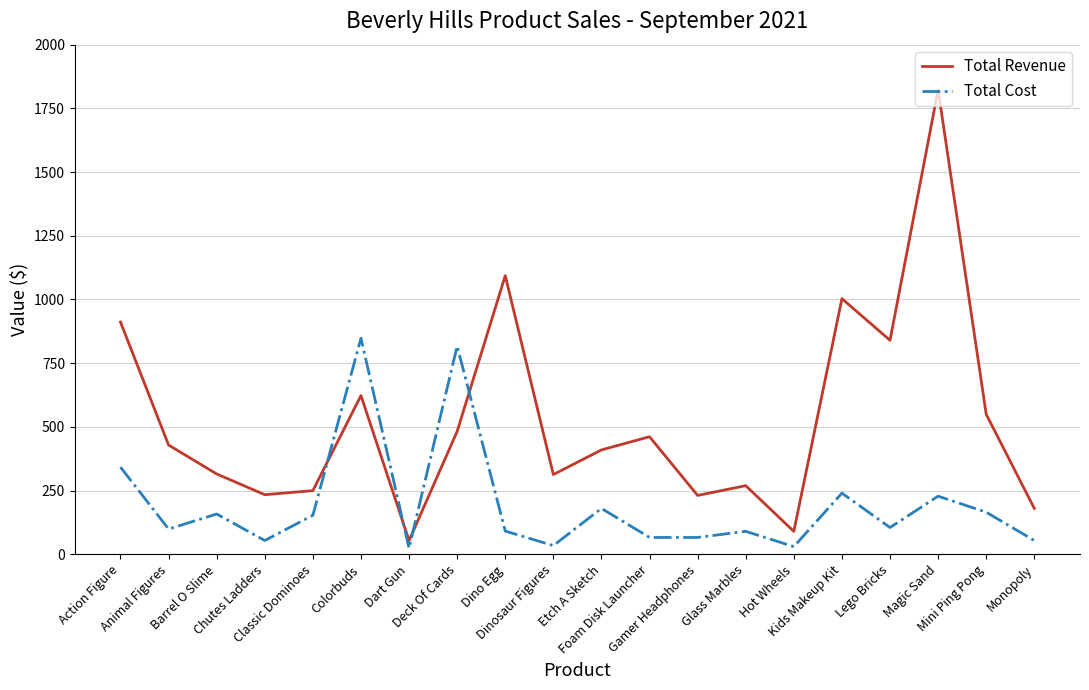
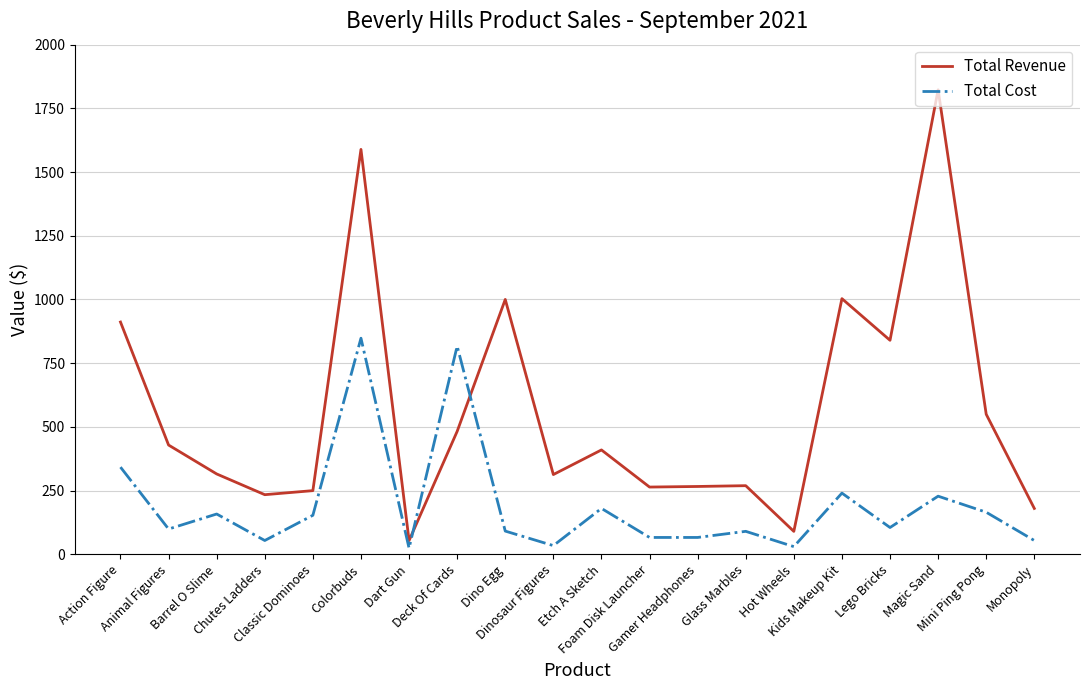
  {
    "Total Revenue": {
      "Action Figure": 910,
      "Animal Figures": 430,
      "Barrel O Slime": 320,
      "Chutes Ladders": 230,
      "Classic Dominoes": 250,
-     "Colorbuds": 620,
+     "Colorbuds": 1590,
      "Dart Gun": 50,
      "Deck Of Cards": 480,
-     "Dino Egg": 1090,
+     "Dino Egg": 1000,
      "Dinosaur Figures": 310,
      "Etch A Sketch": 410,
-     "Foam Disk Launcher": 460,
-     "Gamer Headphones": 230,
+     "Foam Disk Launcher": 260,
+     "Gamer Headphones": 270,
      "Glass Marbles": 270,
      "Hot Wheels": 90,
      "Kids Makeup Kit": 1000,
      "Lego Bricks": 840,
      "Mini Ping Pong": 550,
      "Monopoly": 180
    },
    "Total Cost": {
      "Action Figure": 340,
      "Animal Figures": 100,
      "Barrel O Slime": 160,
      "Chutes Ladders": 50,
      "Classic Dominoes": 150,
      "Colorbuds": 850,
      "Dart Gun": 20,
      "Deck Of Cards": 820,
      "Dino Egg": 90,
      "Dinosaur Figures": 30,
      "Etch A Sketch": 180,
      "Foam Disk Launcher": 70,
      "Gamer Headphones": 70,
      "Glass Marbles": 90,
      "Hot Wheels": 30,
      "Kids Makeup Kit": 240,
      "Lego Bricks": 110,
      "Magic Sand": 230,
      "Mini Ping Pong": 170,
      "Monopoly": 50
    }
  }
